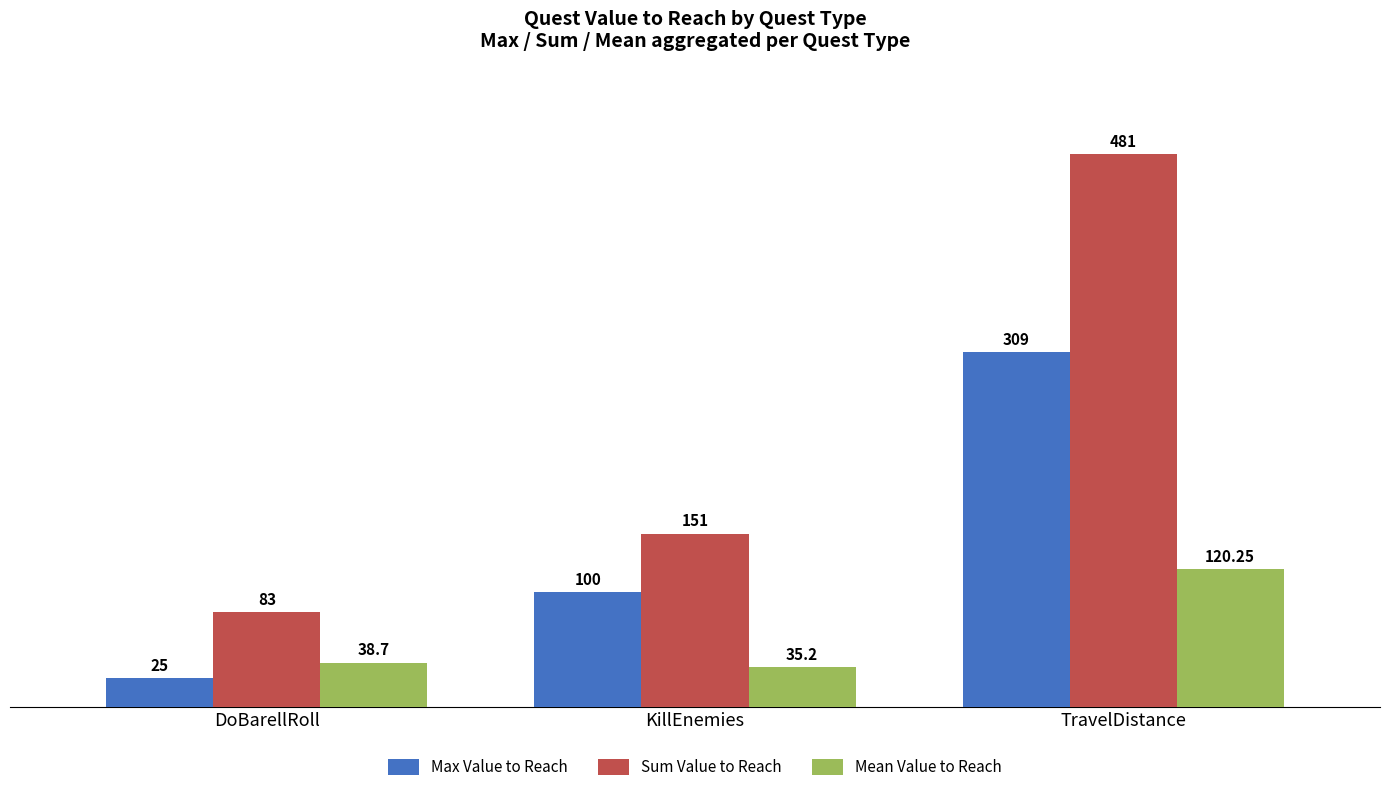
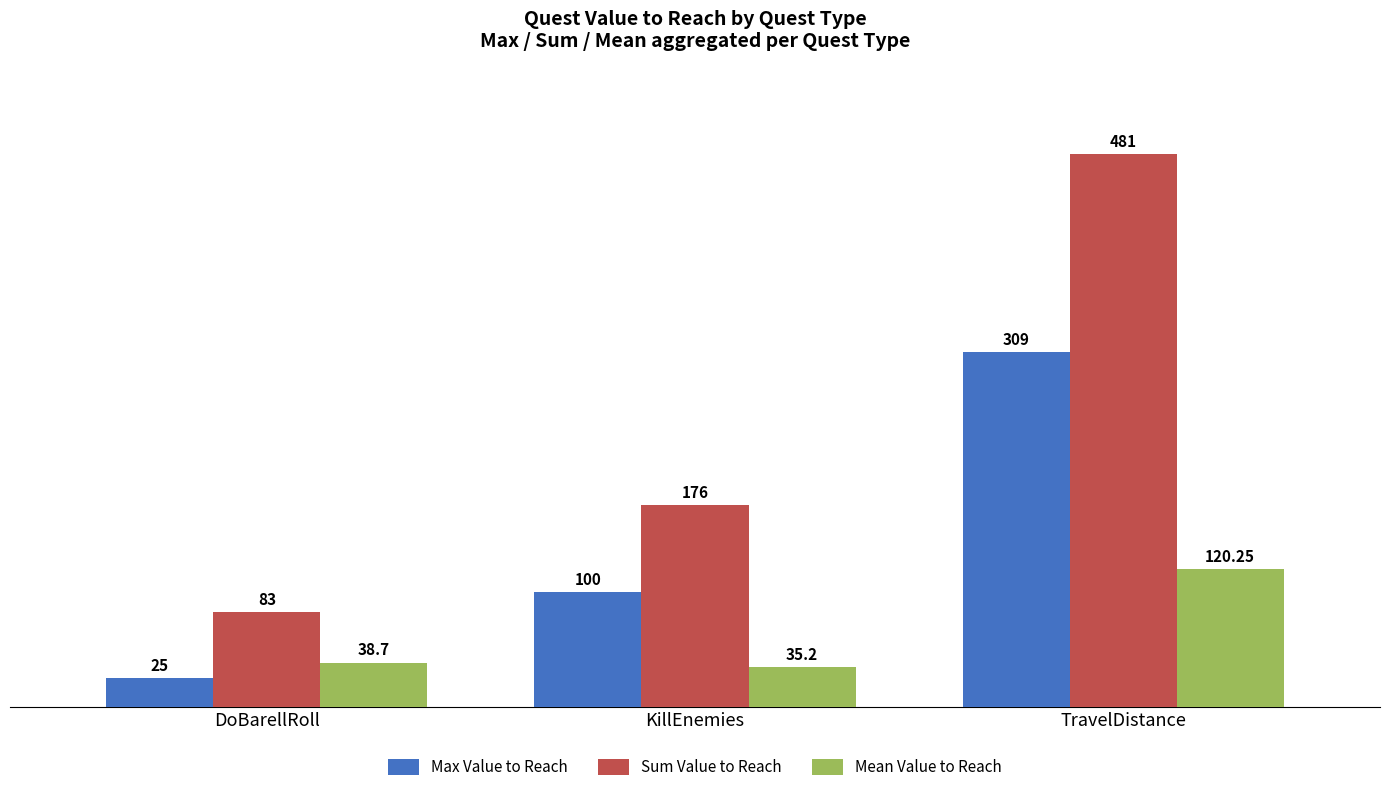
  {
    "Max Value to Reach": {
      "DoBarellRoll": 25,
      "KillEnemies": 100,
      "TravelDistance": 309
    },
    "Sum Value to Reach": {
      "DoBarellRoll": 83,
-     "KillEnemies": 151,
+     "KillEnemies": 176,
      "TravelDistance": 481
    },
    "Mean Value to Reach": {
      "DoBarellRoll": 38.7,
      "KillEnemies": 35.2,
      "TravelDistance": 120.25
    }
  }
